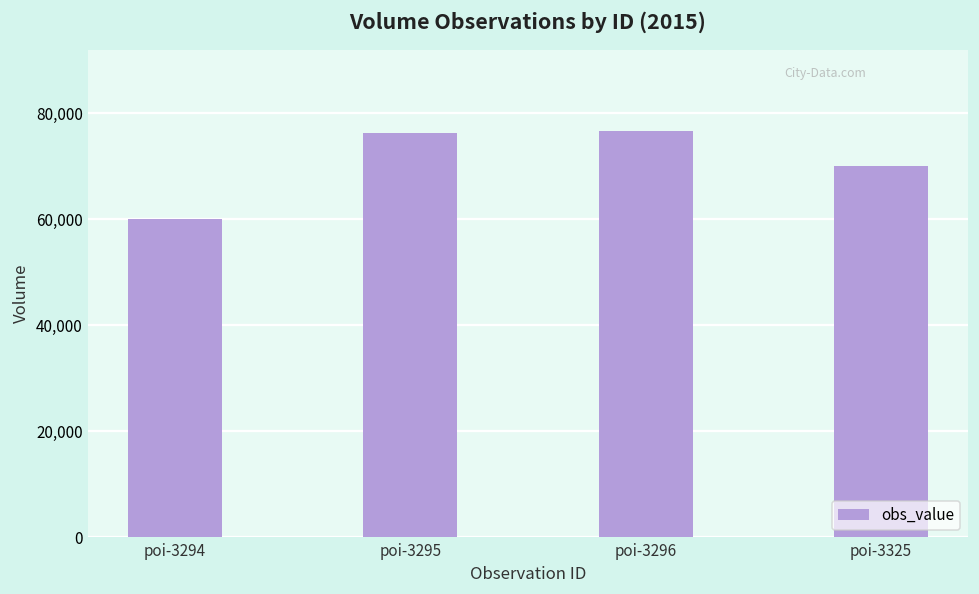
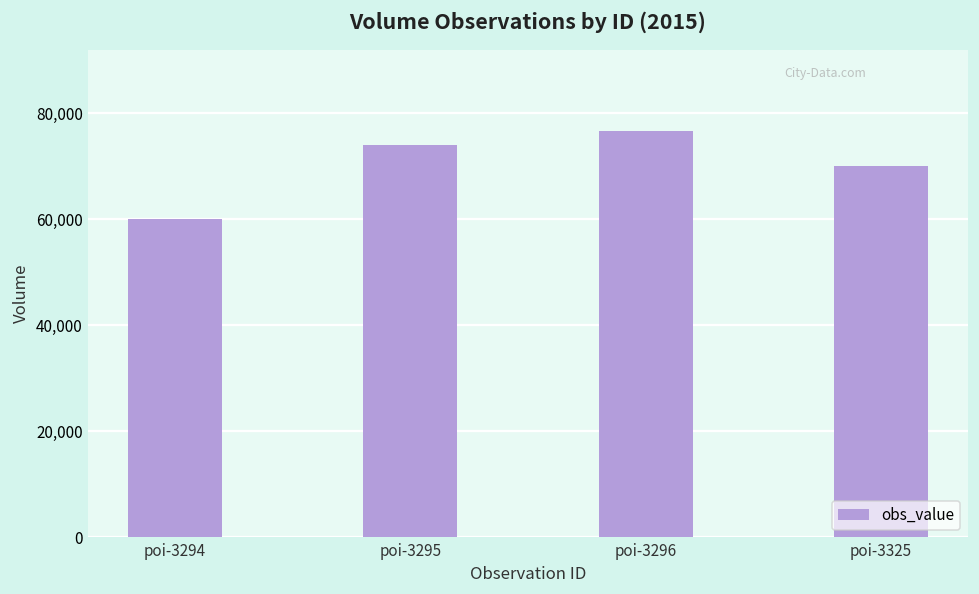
  {
    "poi-3294": "60,000",
-   "poi-3295": "76,000",
+   "poi-3295": "74,000",
    "poi-3296": "77,000",
    "poi-3325": "70,000"
  }
